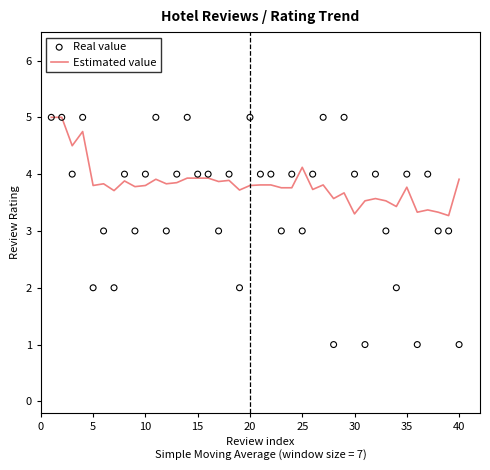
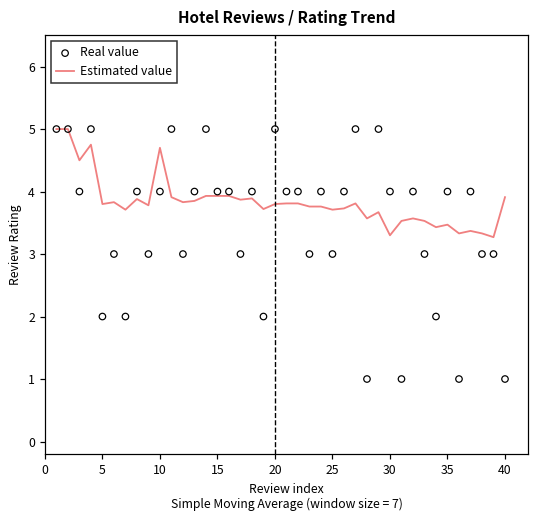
  {
    "Estimated value": {
      "5": 3.8,
-     "10": 3.8,
+     "10": 4.7,
      "15": 3.9,
      "20": 3.8,
-     "25": 4.1,
+     "25": 3.7,
      "30": 3.3,
-     "35": 3.8,
+     "35": 3.5,
      "40": 3.9
    }
  }
